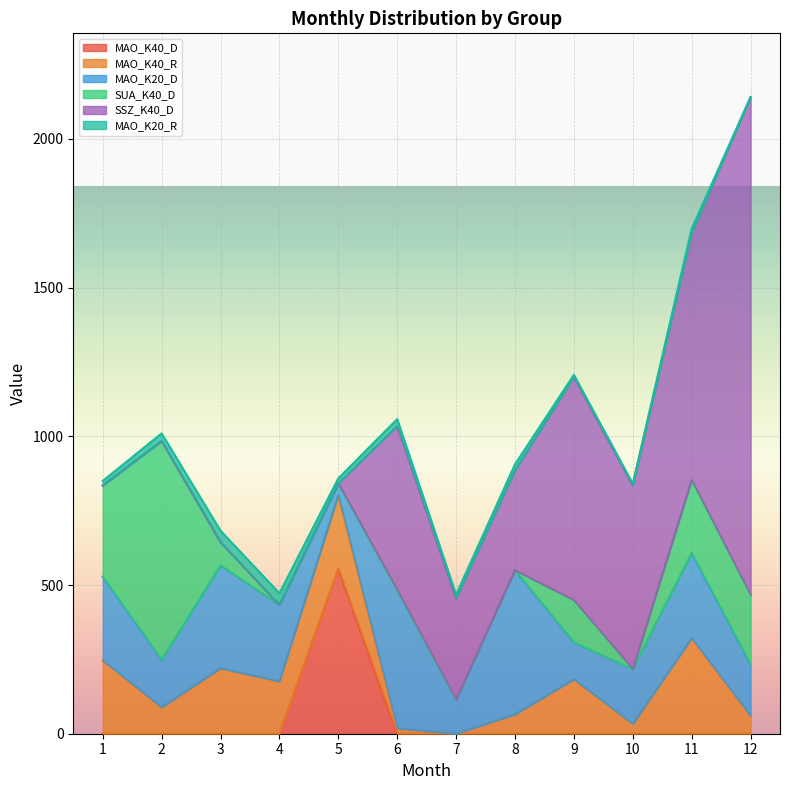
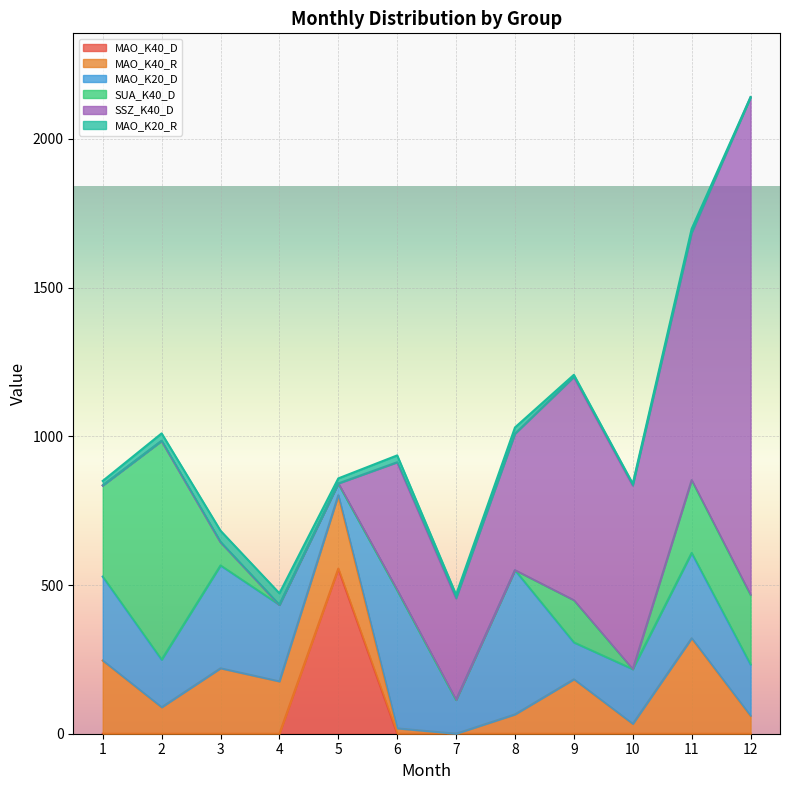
  {
    "MAO_K20_D": {
      "1": 280,
      "2": 160,
      "3": 350,
      "9": 120,
      "11": 290,
      "12": 170
    },
    "SSZ_K40_D": {
-     "6": 550,
+     "6": 430,
      "7": 340,
-     "8": 340,
+     "8": 460,
      "11": 830
    }
  }
